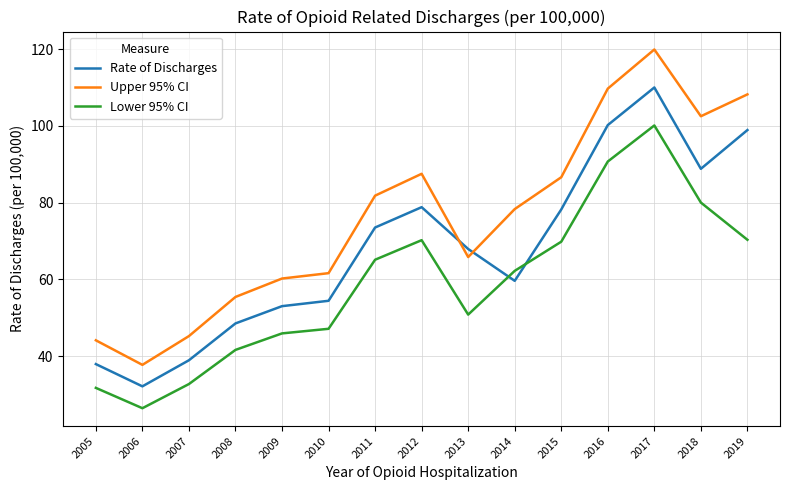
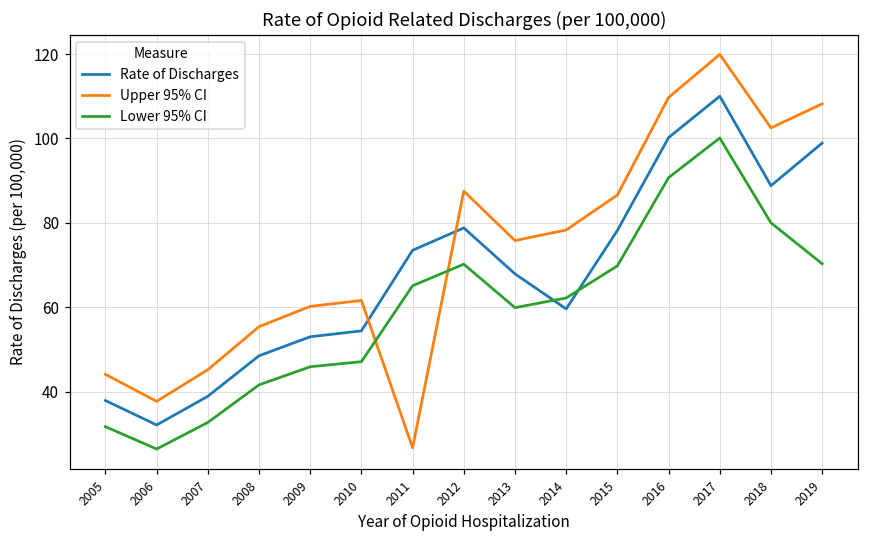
  {
    "Rate of Discharges": {
      "2005": 38,
      "2006": 32,
      "2007": 39,
      "2008": 49,
      "2009": 53,
      "2010": 54,
      "2011": 74,
      "2012": 79,
      "2013": 68,
      "2014": 60,
      "2015": 78,
      "2016": 100,
      "2017": 110,
      "2018": 89,
      "2019": 99
    },
    "Upper 95% CI": {
      "2005": 44,
      "2006": 38,
      "2007": 45,
      "2008": 55,
      "2009": 60,
      "2010": 62,
-     "2011": 82,
+     "2011": 27,
      "2012": 88,
-     "2013": 66,
+     "2013": 76,
      "2014": 78,
      "2015": 87,
      "2016": 110,
      "2017": 120,
      "2018": 103,
      "2019": 108
    },
    "Lower 95% CI": {
      "2005": 32,
      "2006": 26,
      "2007": 33,
      "2008": 42,
      "2009": 46,
      "2010": 47,
      "2011": 65,
      "2012": 70,
-     "2013": 51,
+     "2013": 60,
      "2014": 62,
      "2015": 70,
      "2016": 91,
      "2017": 100,
      "2018": 80,
      "2019": 70
    }
  }
